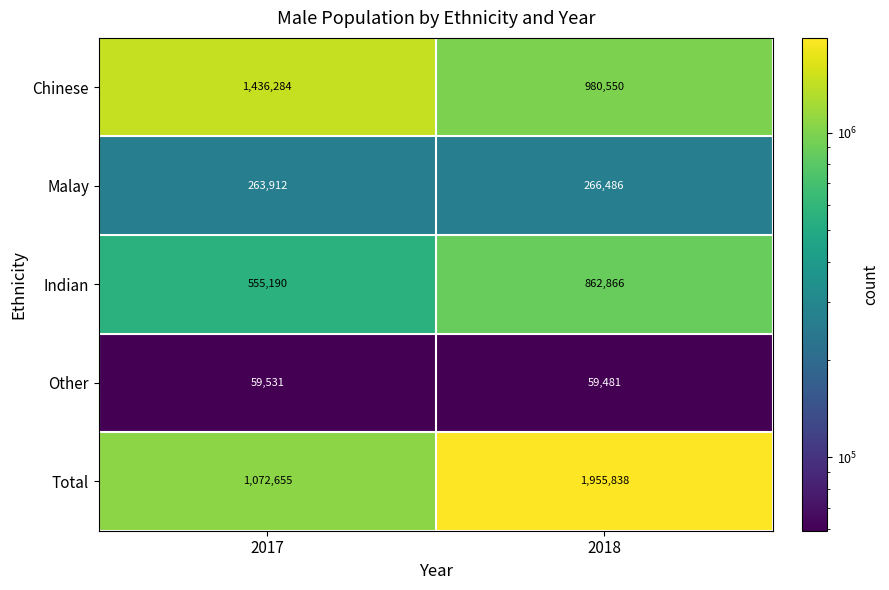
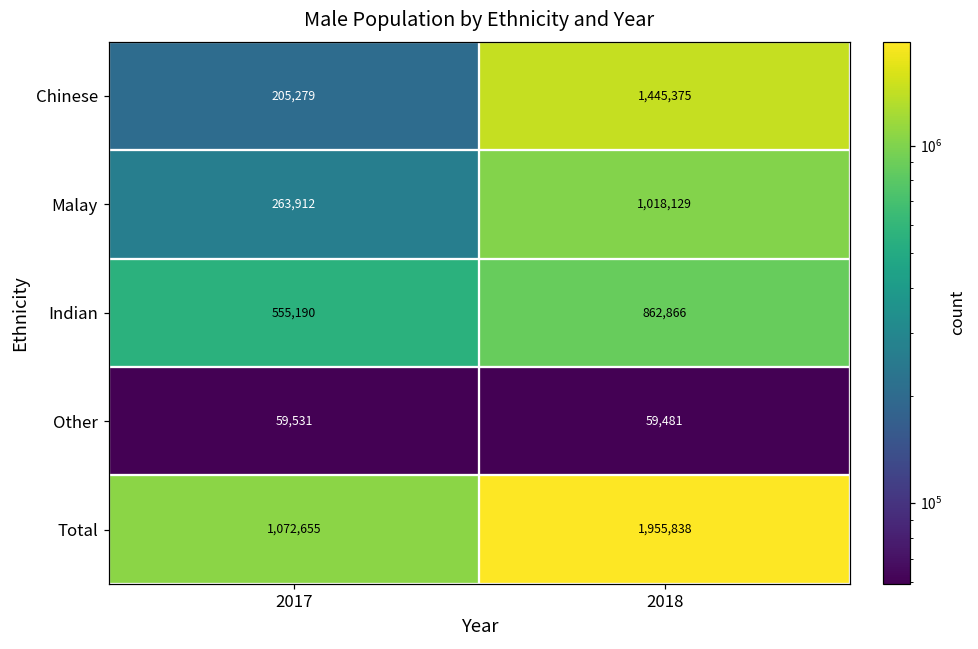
  {
    "Chinese": {
-     "2017": "1,436,284",
-     "2018": "980,550"
+     "2017": "205,279",
+     "2018": "1,445,375"
    },
    "Malay": {
      "2017": "263,912",
-     "2018": "266,486"
+     "2018": "1,018,129"
    },
    "Indian": {
      "2017": "555,190",
      "2018": "862,866"
    },
    "Other": {
      "2017": "59,531",
      "2018": "59,481"
    },
    "Total": {
      "2017": "1,072,655",
      "2018": "1,955,838"
    }
  }
